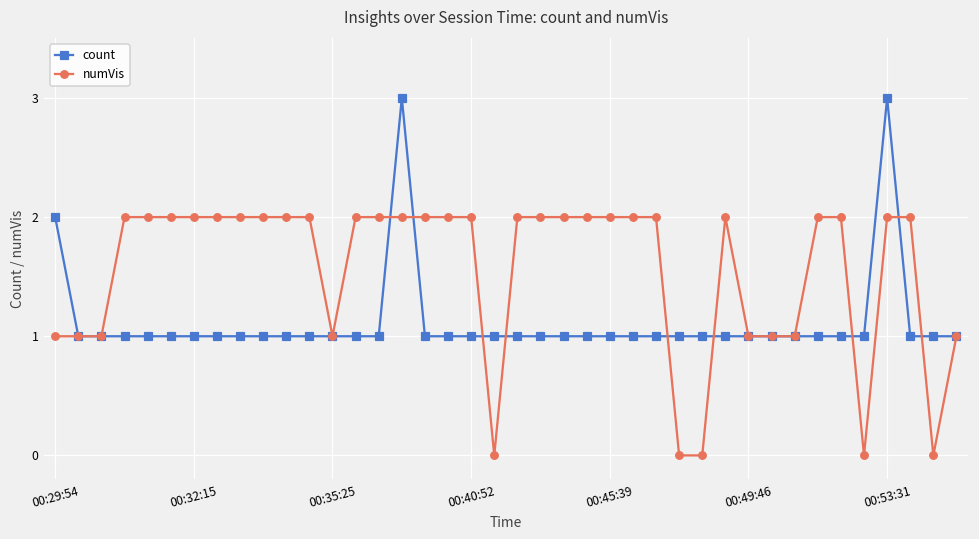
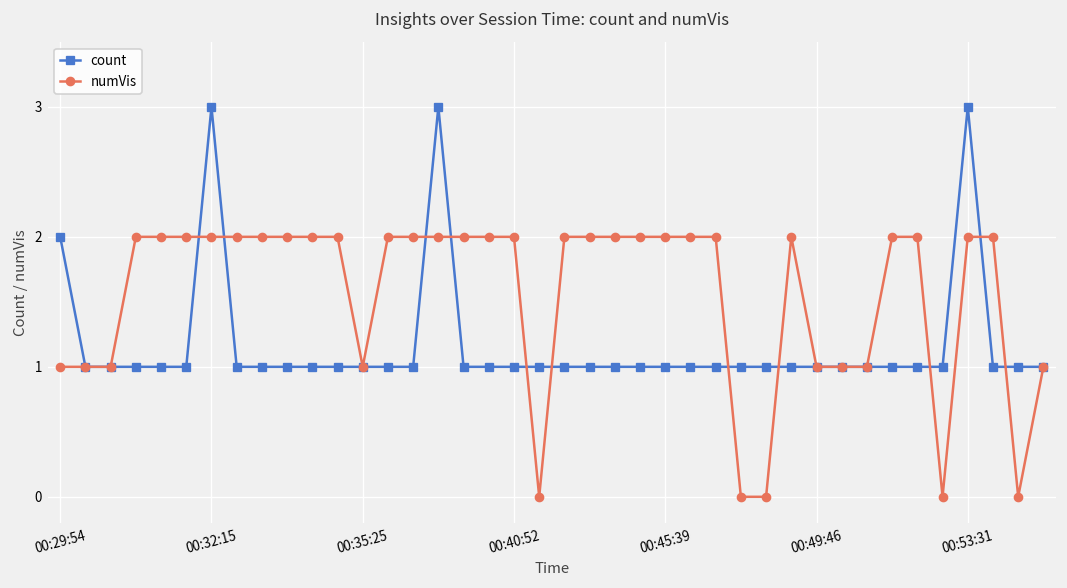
  {
    "count": {
      "00:29:54": 2,
-     "00:32:15": 1,
+     "00:32:15": 3,
      "00:40:52": 1,
      "00:53:31": 3
    },
    "numVis": {
      "00:29:54": 1,
      "00:32:15": 2,
      "00:40:52": 2,
      "00:53:31": 2
    }
  }
